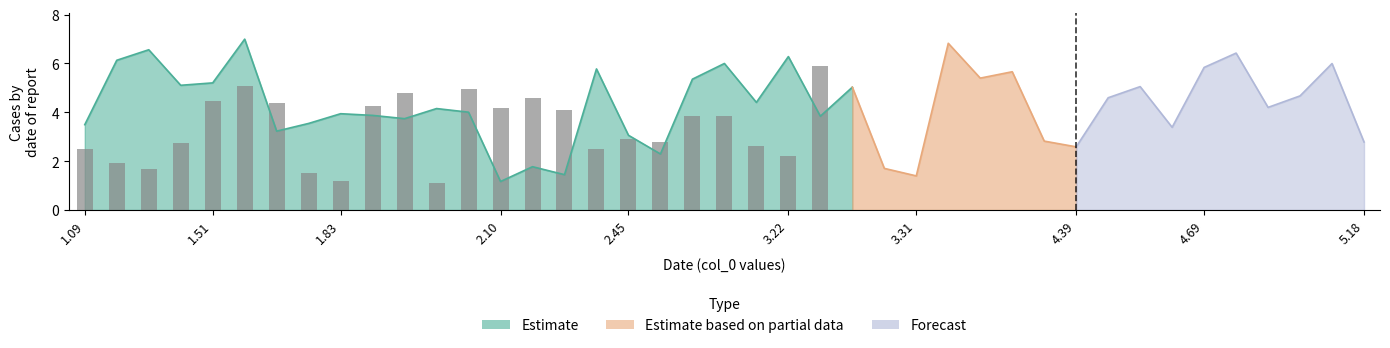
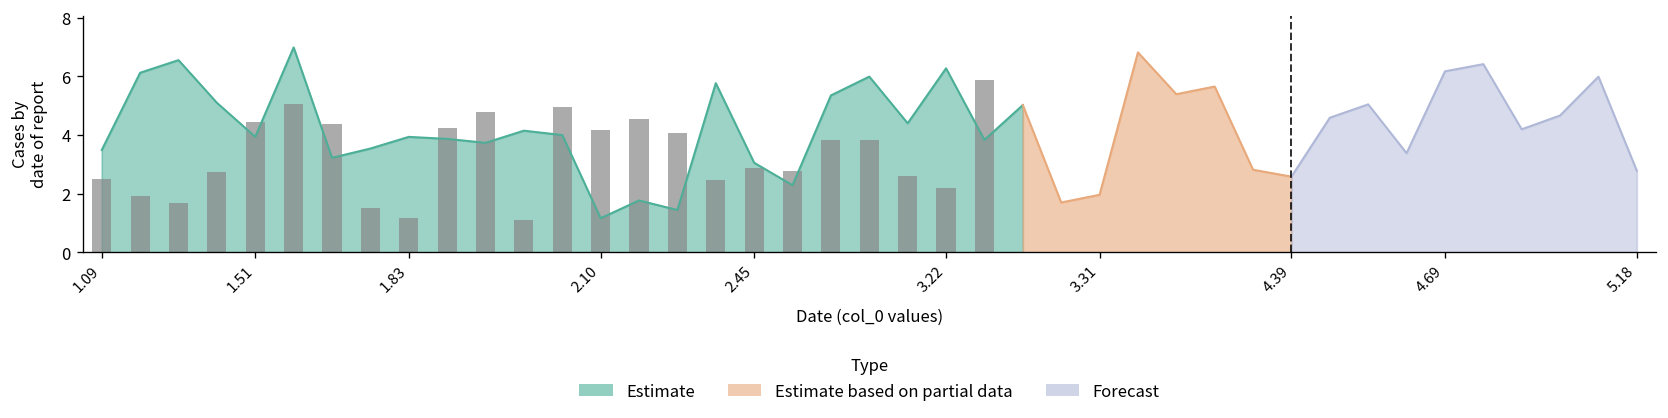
  {
    "Estimate": {
      "1.09": 3.5,
-     "1.51": 5.2,
+     "1.51": 3.9,
      "1.83": 3.9,
      "2.10": 1.2,
      "2.45": 3.1,
      "3.22": 6.3
    },
    "Estimate based on partial data": {
-     "3.31": 1.4
+     "3.31": 2.0
    },
    "Forecast": {
-     "4.69": 5.8,
+     "4.69": 6.2,
      "5.18": 2.8
    }
  }
